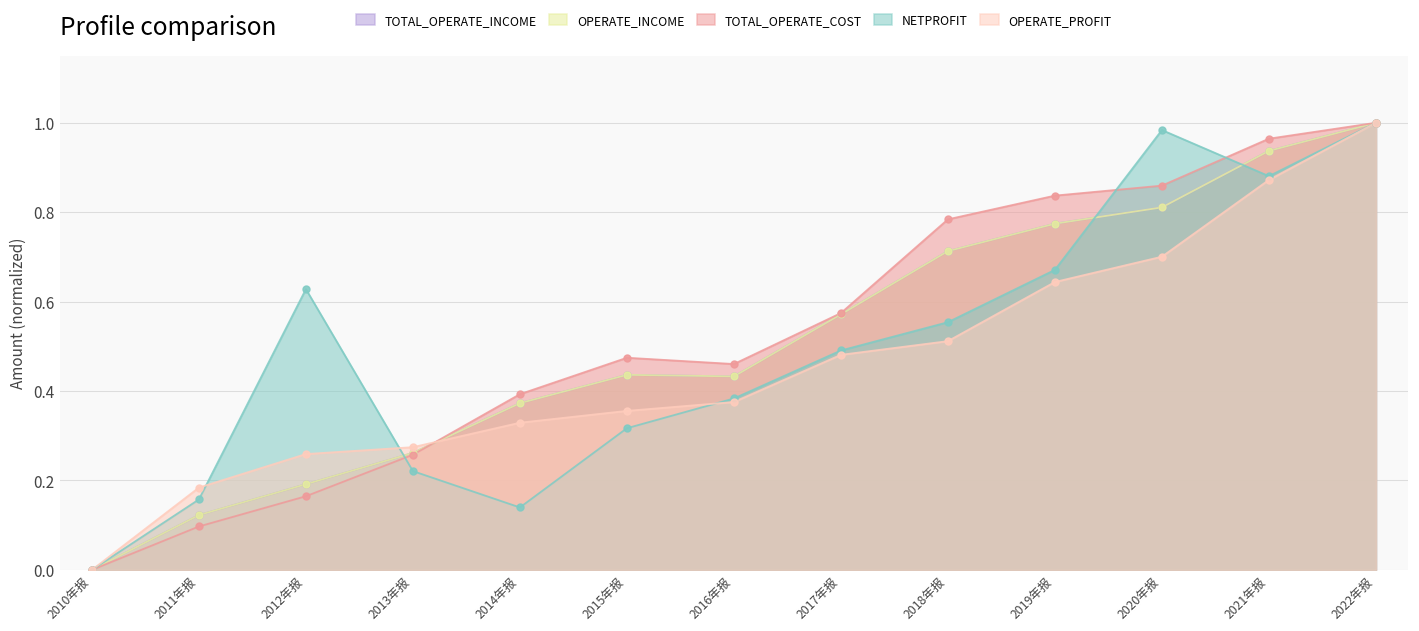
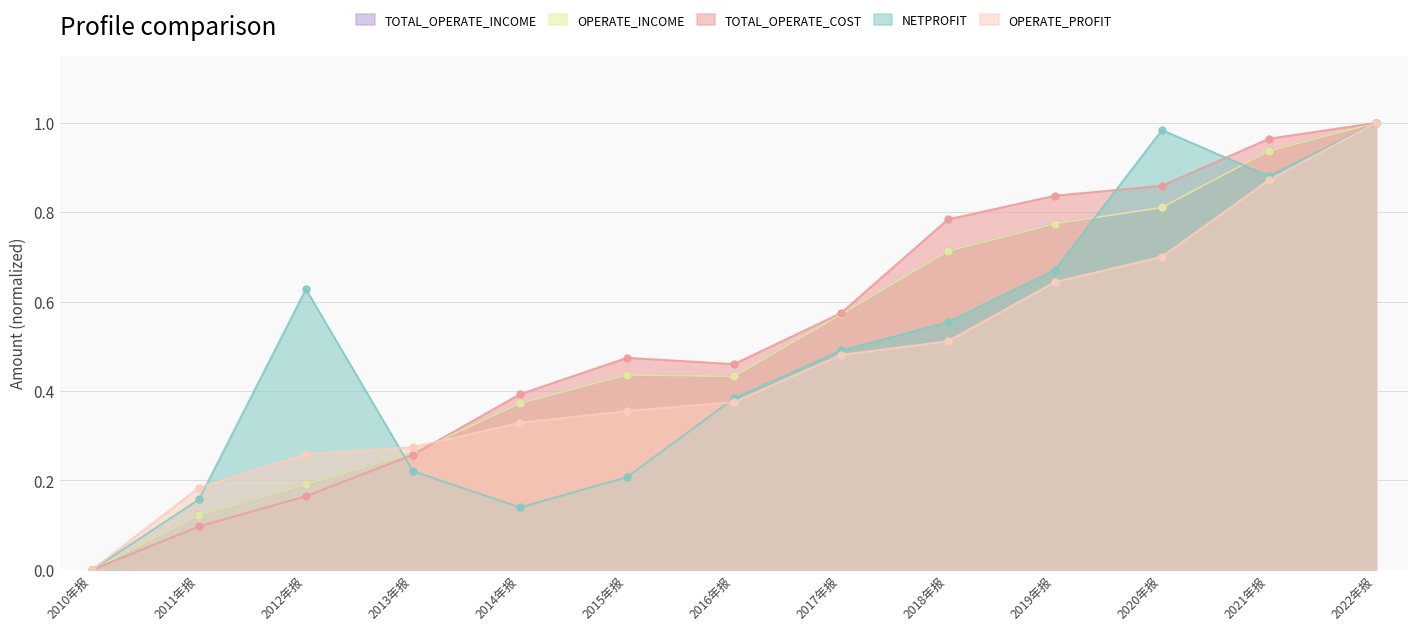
  {
    "NETPROFIT": {
      "2011年报": 0.16,
      "2012年报": 0.63,
      "2013年报": 0.22,
      "2014年报": 0.14,
-     "2015年报": 0.32,
+     "2015年报": 0.21,
      "2016年报": 0.38,
      "2017年报": 0.49,
      "2018年报": 0.55,
      "2019年报": 0.67,
      "2020年报": 0.98,
      "2021年报": 0.88
    }
  }
